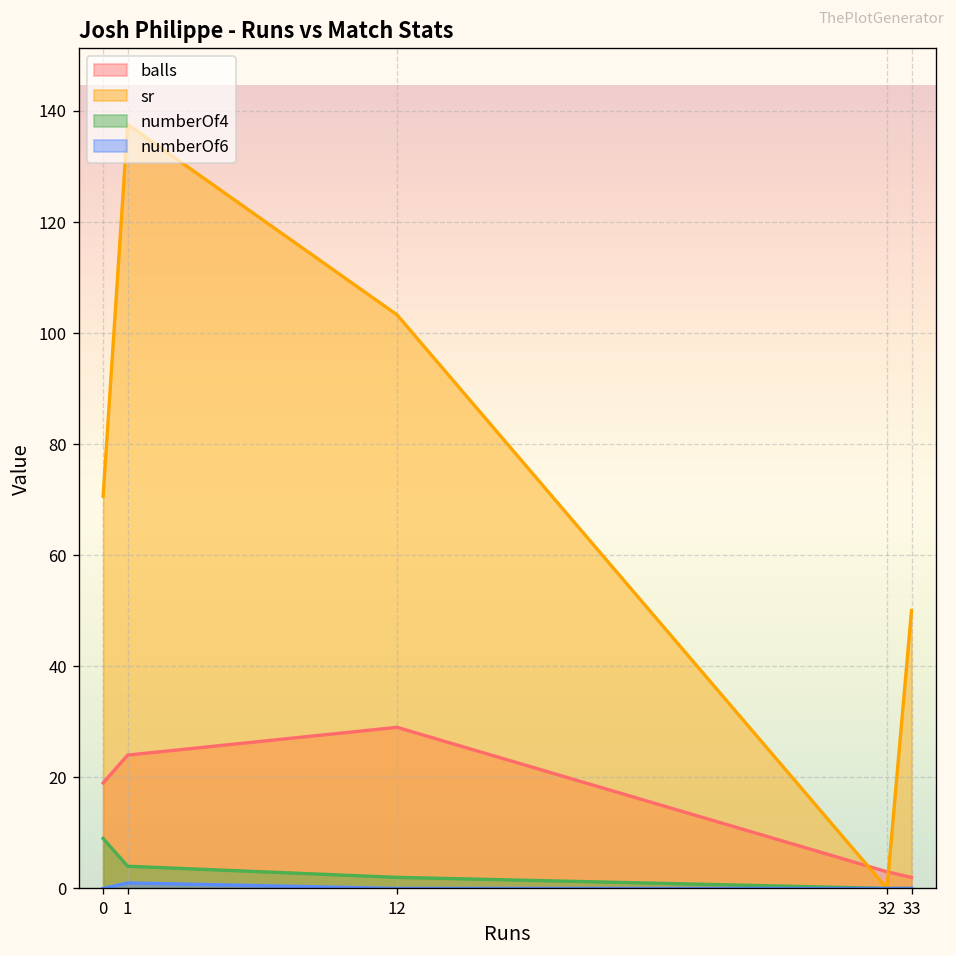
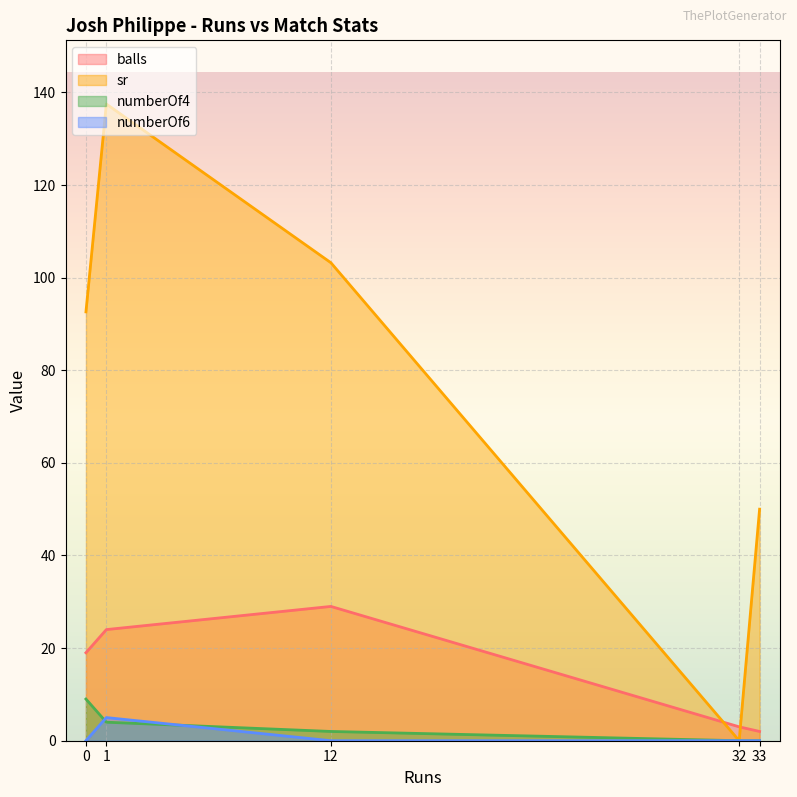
  {
    "balls": {
      "0": 19,
      "1": 24,
      "12": 29,
      "32": 3,
      "33": 2
    },
    "sr": {
-     "0": 71,
+     "0": 93,
      "12": 103,
      "33": 50
    },
    "numberOf4": {
      "0": 9,
      "1": 4,
      "12": 2
    },
    "numberOf6": {
      "0": 0,
-     "1": 1,
+     "1": 5,
      "12": 0
    }
  }
